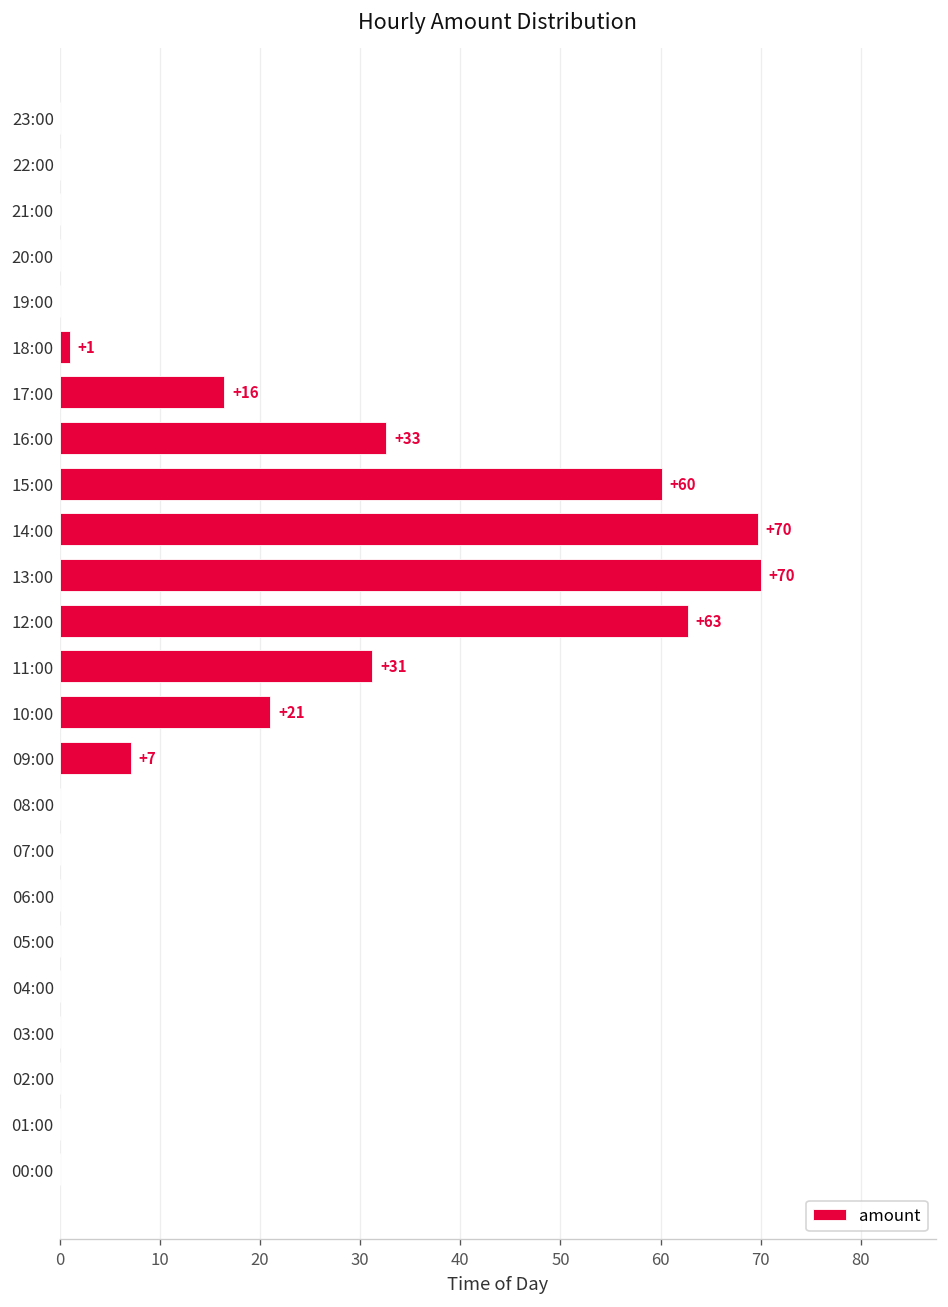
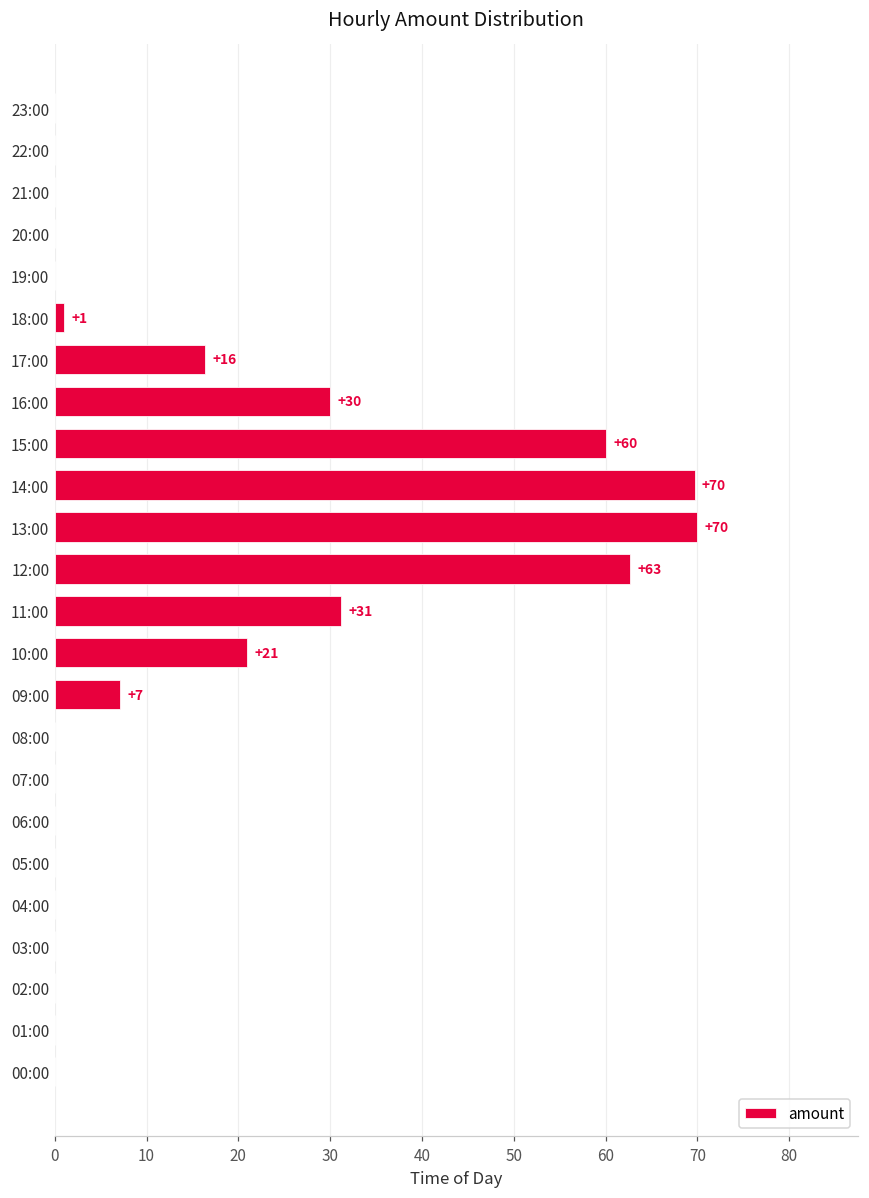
  {
    "18:00": "+1",
    "17:00": "+16",
-   "16:00": "+33",
+   "16:00": "+30",
    "15:00": "+60",
    "14:00": "+70",
    "13:00": "+70",
    "12:00": "+63",
    "11:00": "+31",
    "10:00": "+21",
    "09:00": "+7"
  }
